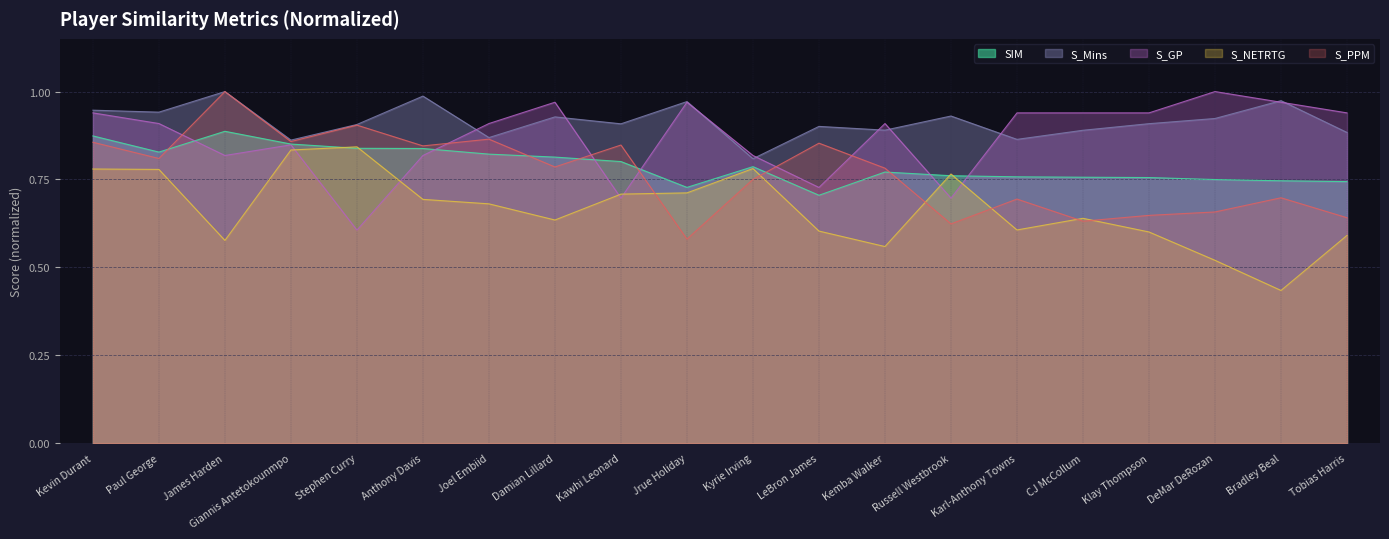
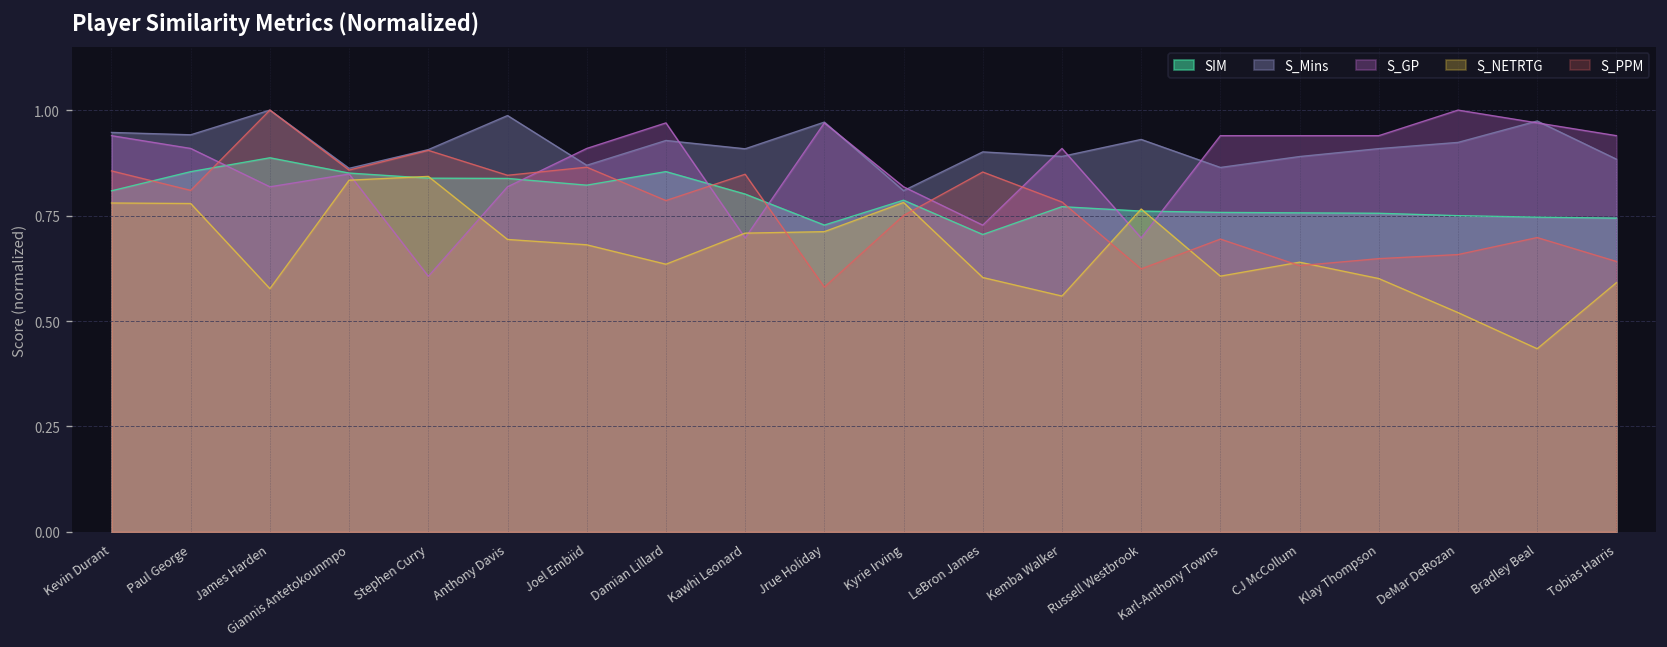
  {
    "SIM": {
-     "Kevin Durant": 0.87,
-     "Paul George": 0.83,
+     "Kevin Durant": 0.81,
+     "Paul George": 0.85,
      "James Harden": 0.89,
      "Anthony Davis": 0.84,
      "Joel Embiid": 0.82,
-     "Damian Lillard": 0.81,
+     "Damian Lillard": 0.85,
      "Kawhi Leonard": 0.80,
      "Jrue Holiday": 0.73,
      "LeBron James": 0.71,
      "Kemba Walker": 0.77,
      "Karl-Anthony Towns": 0.76,
      "CJ McCollum": 0.76,
      "Klay Thompson": 0.76,
      "DeMar DeRozan": 0.75,
      "Bradley Beal": 0.75,
      "Tobias Harris": 0.74
    }
  }
